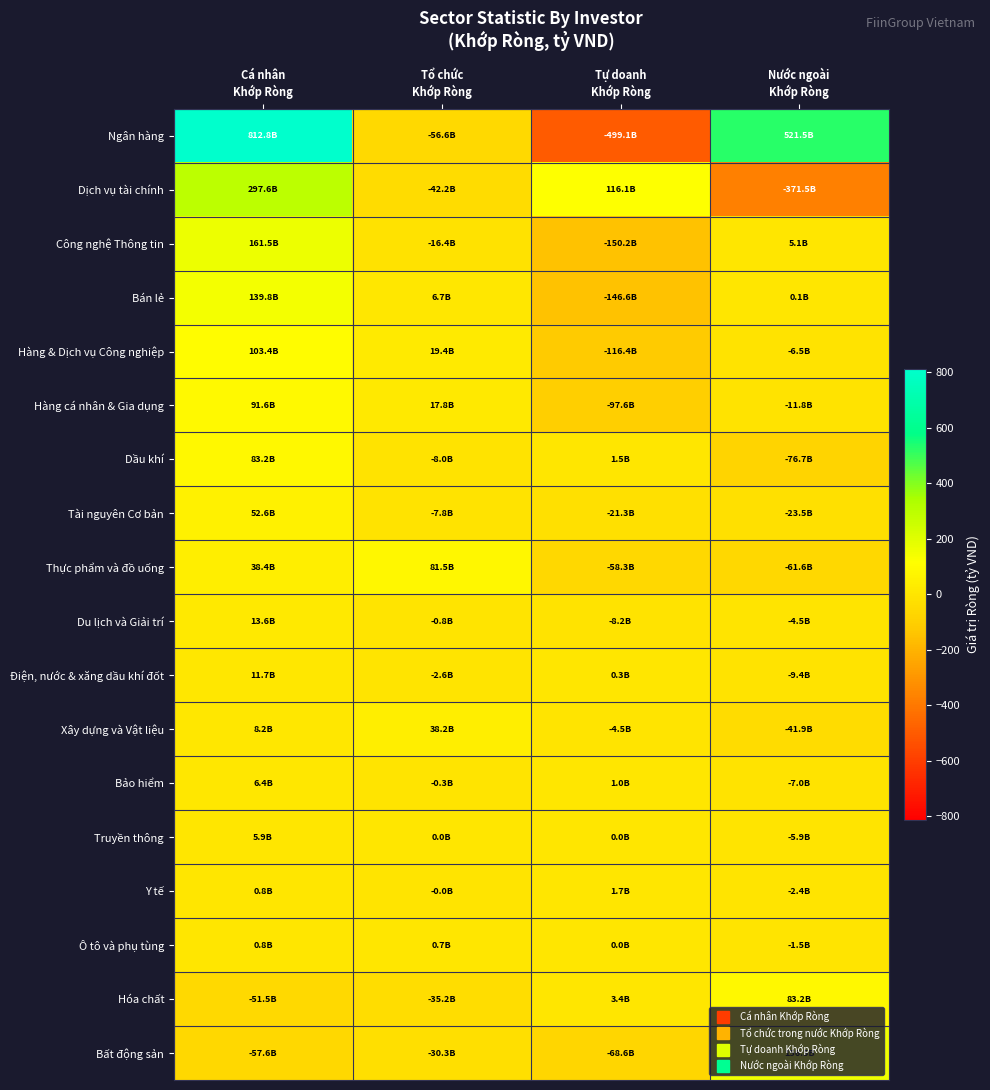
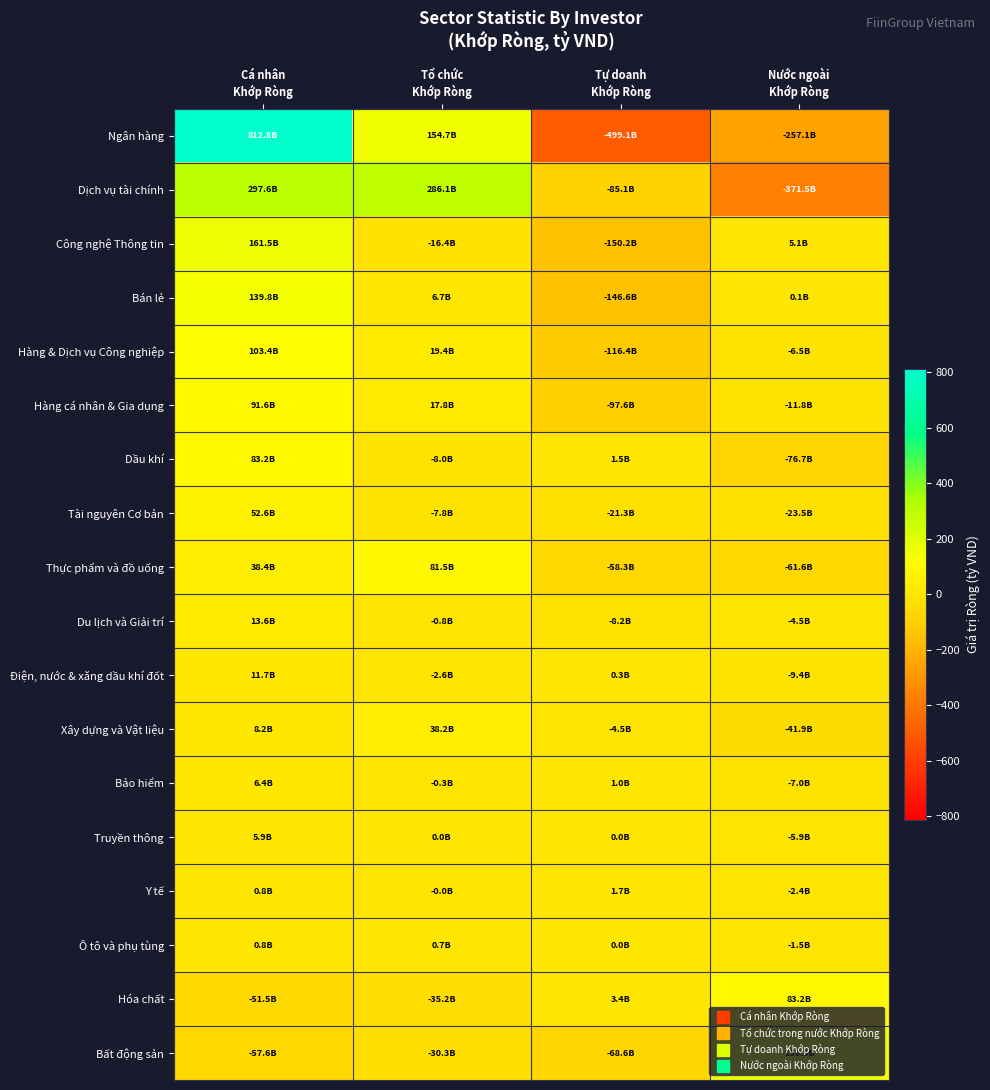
  {
    "Ngân hàng": {
      "Cá nhân Khớp Ròng": "812.8B",
-     "Tổ chức Khớp Ròng": "-56.6B",
+     "Tổ chức Khớp Ròng": "154.7B",
      "Tự doanh Khớp Ròng": "-499.1B",
-     "Nước ngoài Khớp Ròng": "521.5B"
+     "Nước ngoài Khớp Ròng": "-257.1B"
    },
    "Dịch vụ tài chính": {
      "Cá nhân Khớp Ròng": "297.6B",
-     "Tổ chức Khớp Ròng": "-42.2B",
-     "Tự doanh Khớp Ròng": "116.1B",
+     "Tổ chức Khớp Ròng": "286.1B",
+     "Tự doanh Khớp Ròng": "-85.1B",
      "Nước ngoài Khớp Ròng": "-371.5B"
    },
    "Công nghệ Thông tin": {
      "Cá nhân Khớp Ròng": "161.5B",
      "Tổ chức Khớp Ròng": "-16.4B",
      "Tự doanh Khớp Ròng": "-150.2B",
      "Nước ngoài Khớp Ròng": "5.1B"
    },
    "Bán lẻ": {
      "Cá nhân Khớp Ròng": "139.8B",
      "Tổ chức Khớp Ròng": "6.7B",
      "Tự doanh Khớp Ròng": "-146.6B",
      "Nước ngoài Khớp Ròng": "0.1B"
    },
    "Hàng & Dịch vụ Công nghiệp": {
      "Cá nhân Khớp Ròng": "103.4B",
      "Tổ chức Khớp Ròng": "19.4B",
      "Tự doanh Khớp Ròng": "-116.4B",
      "Nước ngoài Khớp Ròng": "-6.5B"
    },
    "Hàng cá nhân & Gia dụng": {
      "Cá nhân Khớp Ròng": "91.6B",
      "Tổ chức Khớp Ròng": "17.8B",
      "Tự doanh Khớp Ròng": "-97.6B",
      "Nước ngoài Khớp Ròng": "-11.8B"
    },
    "Dầu khí": {
      "Cá nhân Khớp Ròng": "83.2B",
      "Tổ chức Khớp Ròng": "-8.0B",
      "Tự doanh Khớp Ròng": "1.5B",
      "Nước ngoài Khớp Ròng": "-76.7B"
    },
    "Tài nguyên Cơ bản": {
      "Cá nhân Khớp Ròng": "52.6B",
      "Tổ chức Khớp Ròng": "-7.8B",
      "Tự doanh Khớp Ròng": "-21.3B",
      "Nước ngoài Khớp Ròng": "-23.5B"
    },
    "Thực phẩm và đồ uống": {
      "Cá nhân Khớp Ròng": "38.4B",
      "Tổ chức Khớp Ròng": "81.5B",
      "Tự doanh Khớp Ròng": "-58.3B",
      "Nước ngoài Khớp Ròng": "-61.6B"
    },
    "Du lịch và Giải trí": {
      "Cá nhân Khớp Ròng": "13.6B",
      "Tổ chức Khớp Ròng": "-0.8B",
      "Tự doanh Khớp Ròng": "-8.2B",
      "Nước ngoài Khớp Ròng": "-4.5B"
    },
    "Điện, nước & xăng dầu khí đốt": {
      "Cá nhân Khớp Ròng": "11.7B",
      "Tổ chức Khớp Ròng": "-2.6B",
      "Tự doanh Khớp Ròng": "0.3B",
      "Nước ngoài Khớp Ròng": "-9.4B"
    },
    "Xây dựng và Vật liệu": {
      "Cá nhân Khớp Ròng": "8.2B",
      "Tổ chức Khớp Ròng": "38.2B",
      "Tự doanh Khớp Ròng": "-4.5B",
      "Nước ngoài Khớp Ròng": "-41.9B"
    },
    "Bảo hiểm": {
      "Cá nhân Khớp Ròng": "6.4B",
      "Tổ chức Khớp Ròng": "-0.3B",
      "Tự doanh Khớp Ròng": "1.0B",
      "Nước ngoài Khớp Ròng": "-7.0B"
    },
    "Truyền thông": {
      "Cá nhân Khớp Ròng": "5.9B",
      "Tổ chức Khớp Ròng": "0.0B",
      "Tự doanh Khớp Ròng": "0.0B",
      "Nước ngoài Khớp Ròng": "-5.9B"
    },
    "Y tế": {
      "Cá nhân Khớp Ròng": "0.8B",
      "Tổ chức Khớp Ròng": "-0.0B",
      "Tự doanh Khớp Ròng": "1.7B",
      "Nước ngoài Khớp Ròng": "-2.4B"
    },
    "Ô tô và phụ tùng": {
      "Cá nhân Khớp Ròng": "0.8B",
      "Tổ chức Khớp Ròng": "0.7B",
      "Tự doanh Khớp Ròng": "0.0B",
      "Nước ngoài Khớp Ròng": "-1.5B"
    },
    "Hóa chất": {
      "Cá nhân Khớp Ròng": "-51.5B",
      "Tổ chức Khớp Ròng": "-35.2B",
      "Tự doanh Khớp Ròng": "3.4B",
      "Nước ngoài Khớp Ròng": "83.2B"
    },
    "Bất động sản": {
      "Cá nhân Khớp Ròng": "-57.6B",
      "Tổ chức Khớp Ròng": "-30.3B",
      "Tự doanh Khớp Ròng": "-68.6B"
    }
  }
